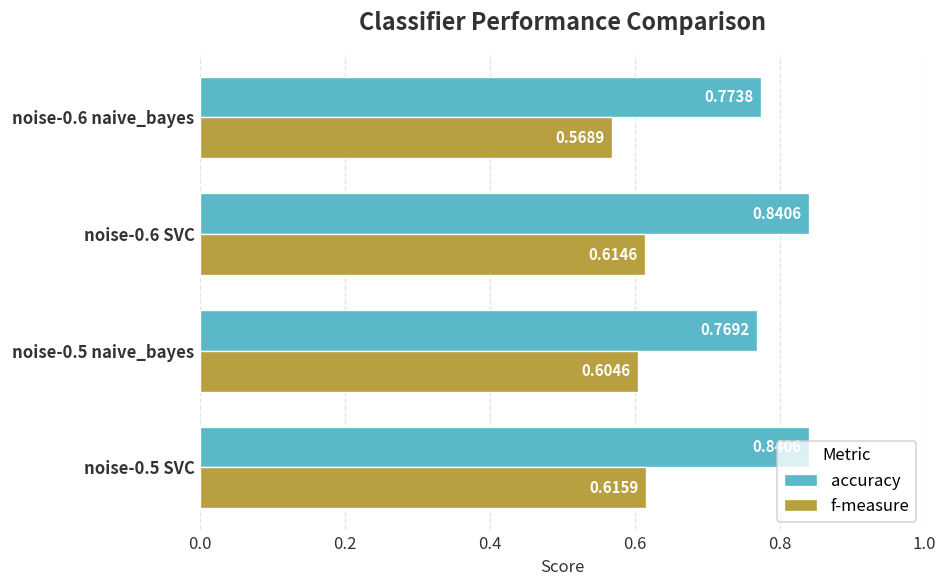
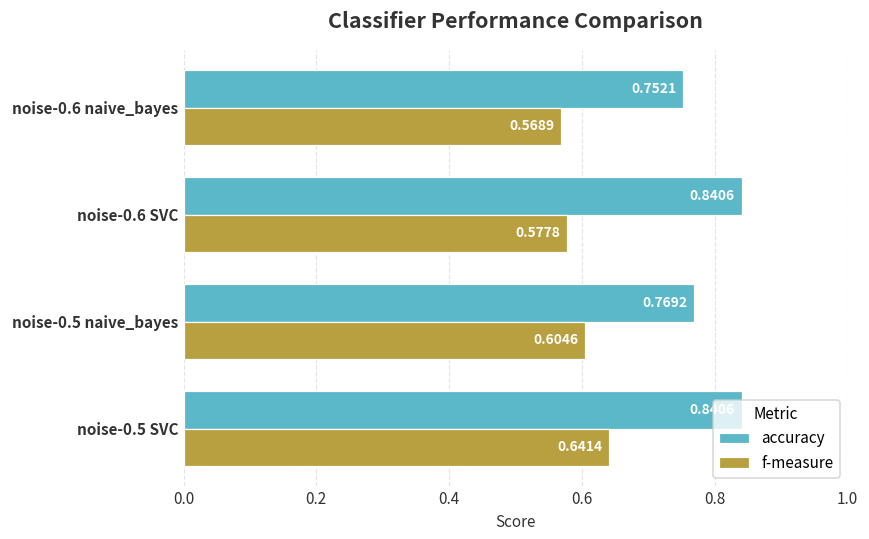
  {
    "accuracy": {
-     "noise-0.6 naive_bayes": 0.7738,
+     "noise-0.6 naive_bayes": 0.7521,
      "noise-0.6 SVC": 0.8406,
      "noise-0.5 naive_bayes": 0.7692
    },
    "f-measure": {
      "noise-0.6 naive_bayes": 0.5689,
-     "noise-0.6 SVC": 0.6146,
+     "noise-0.6 SVC": 0.5778,
      "noise-0.5 naive_bayes": 0.6046,
-     "noise-0.5 SVC": 0.6159
+     "noise-0.5 SVC": 0.6414
    }
  }
